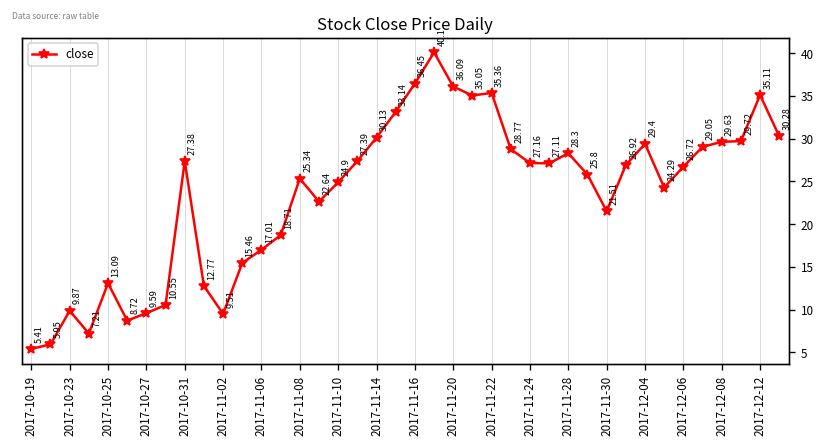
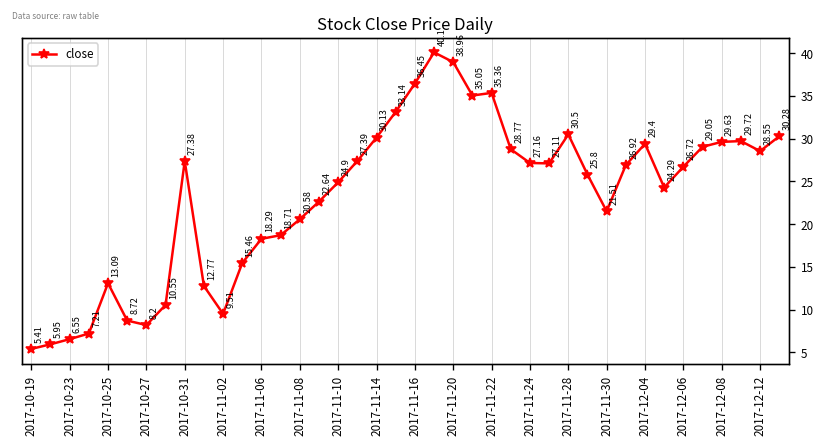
  {
    "2017-10-19": 5.41,
-   "2017-10-23": 9.87,
+   "2017-10-23": 6.55,
    "2017-10-25": 13.09,
-   "2017-10-27": 9.59,
+   "2017-10-27": 8.2,
    "2017-10-31": 27.38,
    "2017-11-02": 9.51,
-   "2017-11-06": 17.01,
-   "2017-11-08": 25.34,
+   "2017-11-06": 18.29,
+   "2017-11-08": 20.58,
    "2017-11-10": 24.9,
    "2017-11-14": 30.13,
    "2017-11-16": 36.45,
-   "2017-11-20": 36.09,
+   "2017-11-20": 38.96,
    "2017-11-22": 35.36,
    "2017-11-24": 27.16,
-   "2017-11-28": 28.3,
+   "2017-11-28": 30.5,
    "2017-11-30": 21.51,
    "2017-12-04": 29.4,
    "2017-12-06": 26.72,
    "2017-12-08": 29.63,
-   "2017-12-12": 35.11
+   "2017-12-12": 28.55
  }
